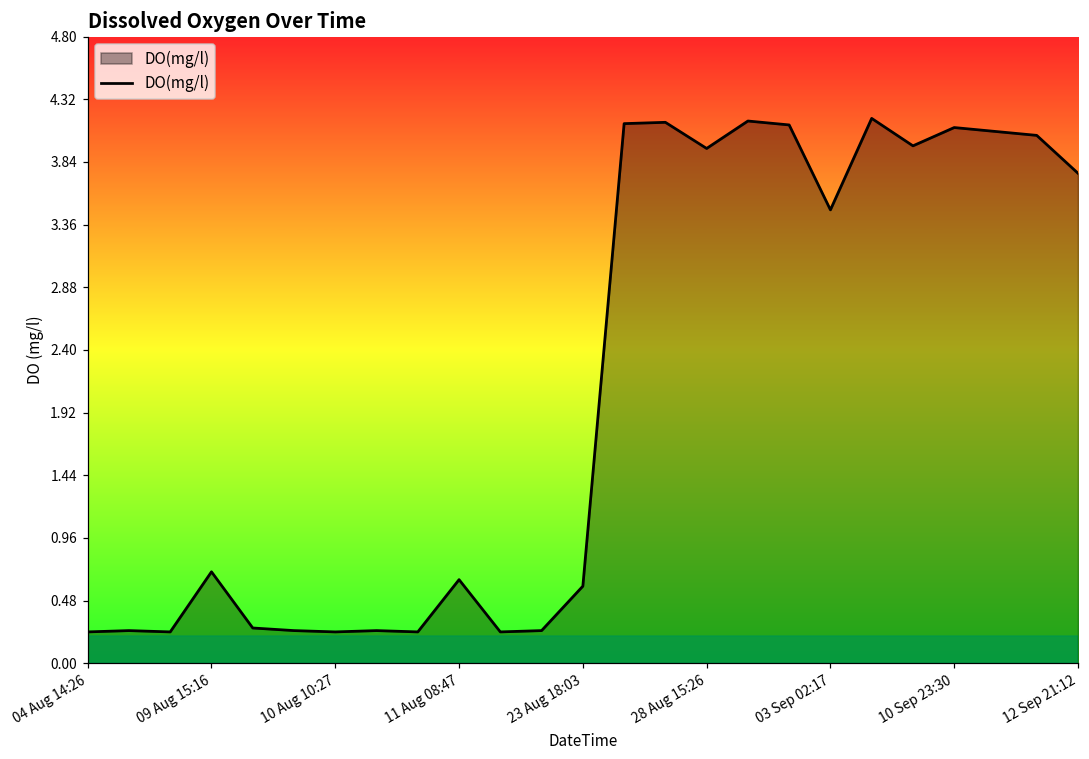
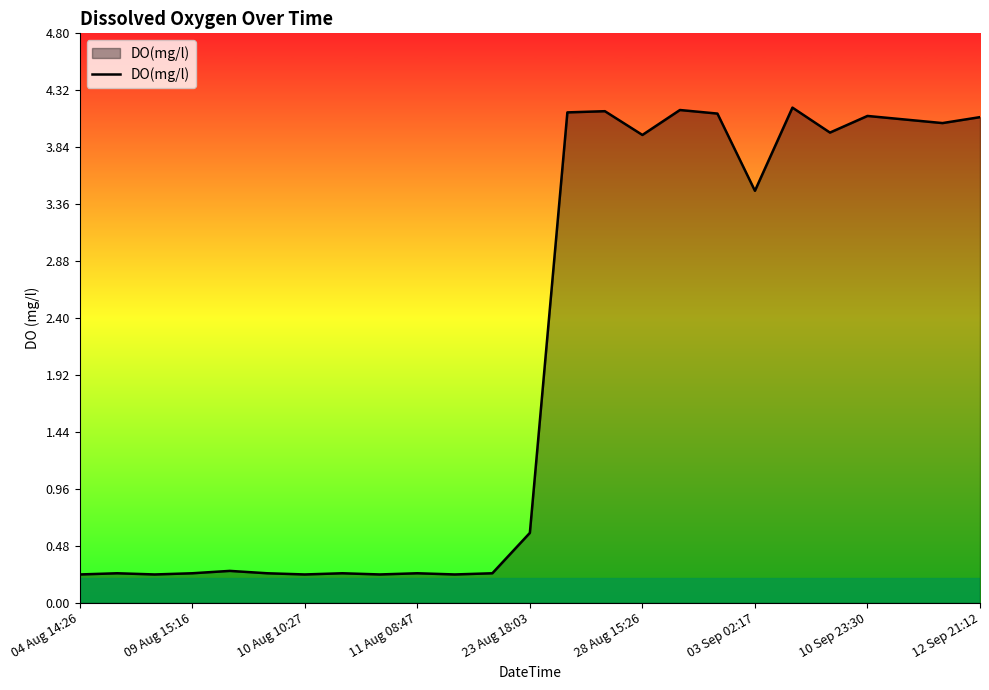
  {
    "04 Aug 14:26": 0.24,
-   "09 Aug 15:16": 0.70,
+   "09 Aug 15:16": 0.25,
    "10 Aug 10:27": 0.24,
-   "11 Aug 08:47": 0.64,
+   "11 Aug 08:47": 0.25,
    "23 Aug 18:03": 0.59,
    "28 Aug 15:26": 3.94,
    "03 Sep 02:17": 3.47,
    "10 Sep 23:30": 4.10,
-   "12 Sep 21:12": 3.75
+   "12 Sep 21:12": 4.09
  }
